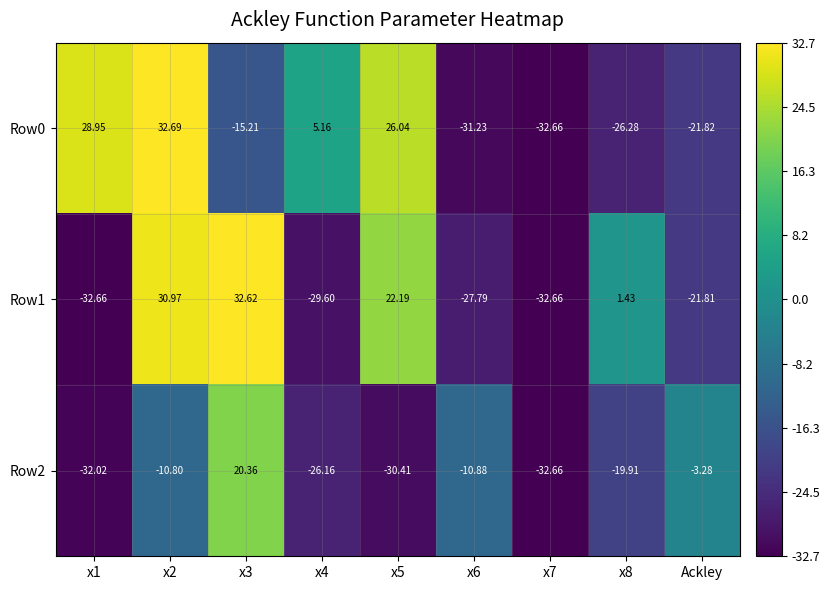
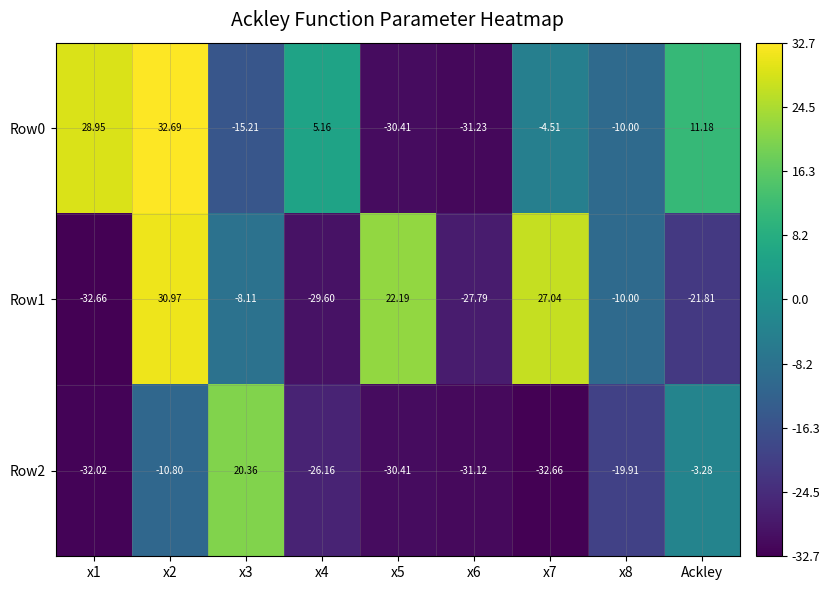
  {
    "Row0": {
      "x1": 28.95,
      "x2": 32.69,
      "x3": -15.21,
      "x4": 5.16,
-     "x5": 26.04,
+     "x5": -30.41,
      "x6": -31.23,
-     "x7": -32.66,
-     "x8": -26.28,
-     "Ackley": -21.82
+     "x7": -4.51,
+     "x8": -10.00,
+     "Ackley": 11.18
    },
    "Row1": {
      "x1": -32.66,
      "x2": 30.97,
-     "x3": 32.62,
+     "x3": -8.11,
      "x4": -29.60,
      "x5": 22.19,
      "x6": -27.79,
-     "x7": -32.66,
-     "x8": 1.43,
+     "x7": 27.04,
+     "x8": -10.00,
      "Ackley": -21.81
    },
    "Row2": {
      "x1": -32.02,
      "x2": -10.80,
      "x3": 20.36,
      "x4": -26.16,
      "x5": -30.41,
-     "x6": -10.88,
+     "x6": -31.12,
      "x7": -32.66,
      "x8": -19.91,
      "Ackley": -3.28
    }
  }
